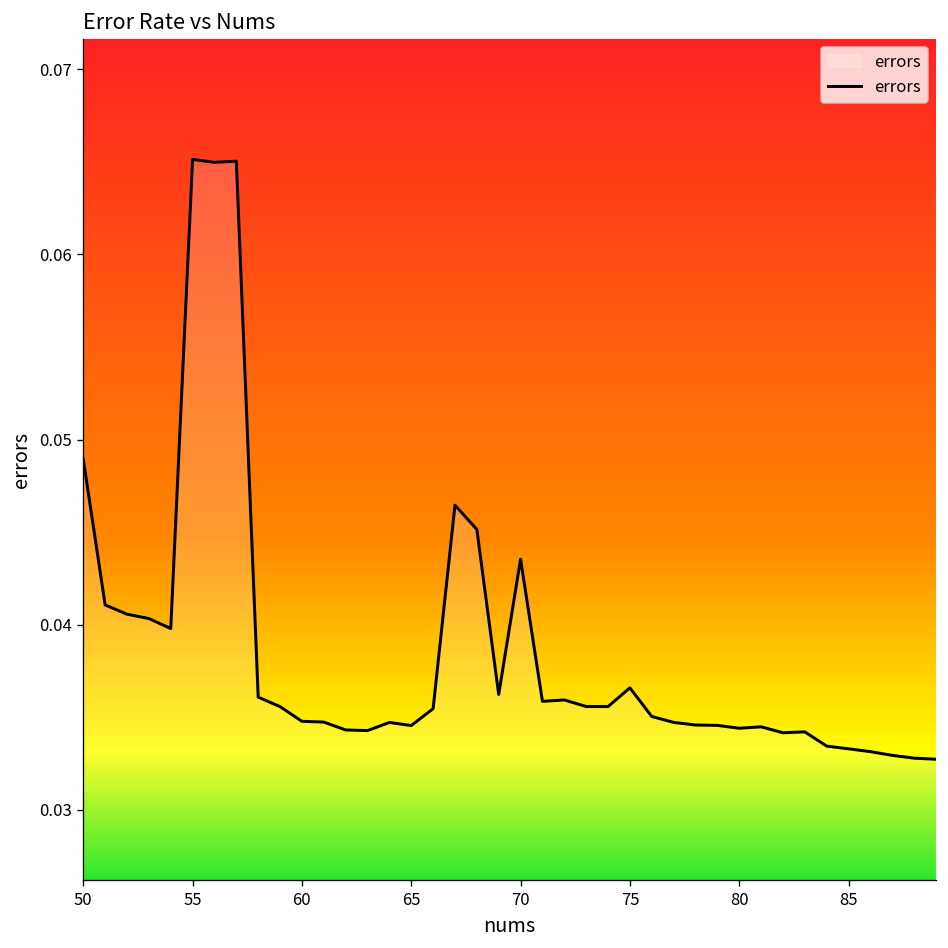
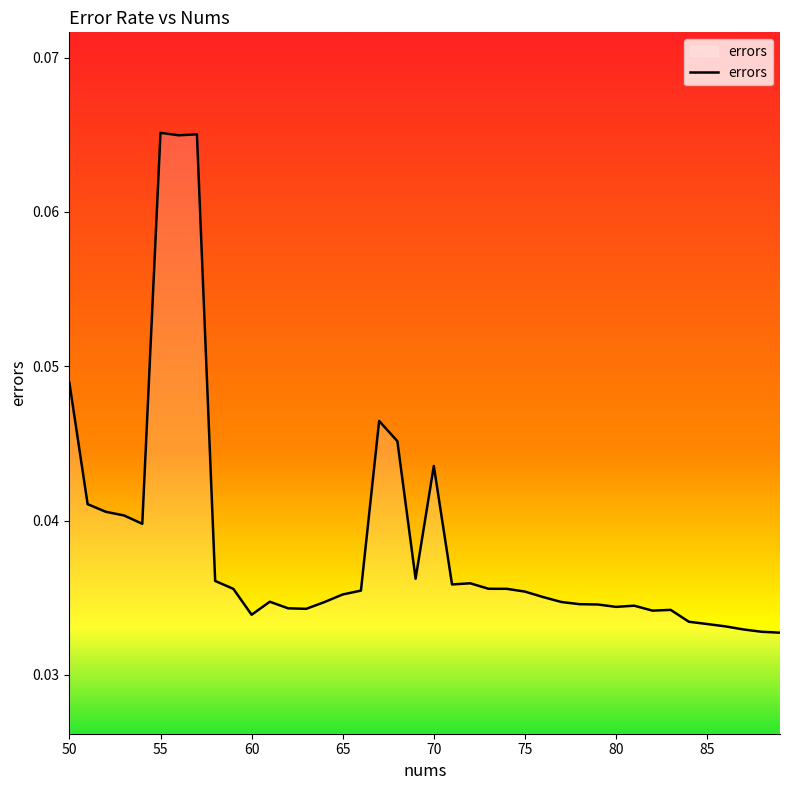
  {
    "50": 0.0489,
    "55": 0.0651,
-   "60": 0.0348,
-   "65": 0.0346,
+   "60": 0.0339,
+   "65": 0.0352,
    "70": 0.0435,
-   "75": 0.0366,
+   "75": 0.0354,
    "80": 0.0344,
    "85": 0.0333
  }
